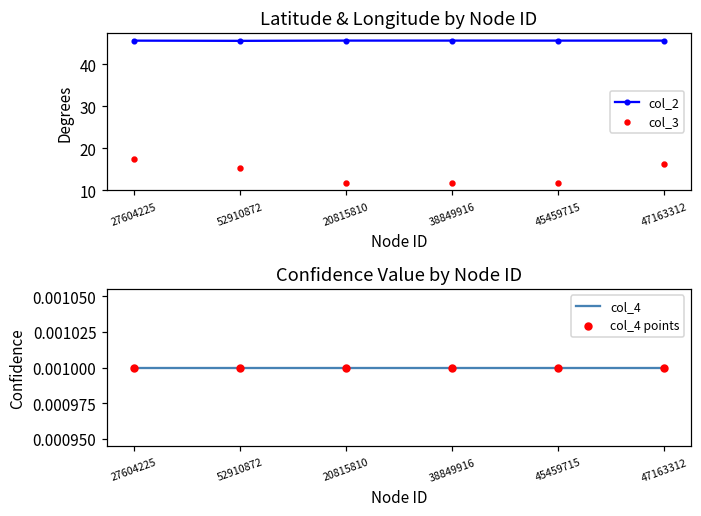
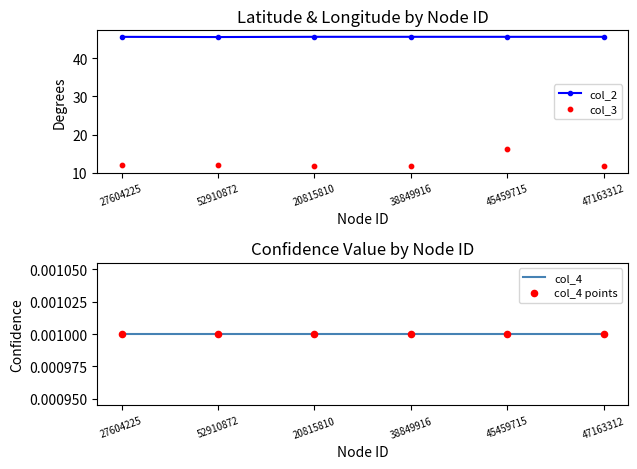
  {
    "Latitude & Longitude by Node ID": {
      "col_3": {
-       "27604225": 17,
-       "52910872": 15,
-       "45459715": 12,
-       "47163312": 16
+       "27604225": 12,
+       "52910872": 12,
+       "45459715": 16,
+       "47163312": 12
      },
      "col_2": {
        "27604225": 46,
        "52910872": 46,
        "20815810": 46,
        "38849916": 46,
        "45459715": 46,
        "47163312": 46
      }
    },
    "Confidence Value by Node ID": {
      "27604225": 0.001000,
      "52910872": 0.001000,
      "20815810": 0.001000,
      "38849916": 0.001000,
      "45459715": 0.001000,
      "47163312": 0.001000
    }
  }
